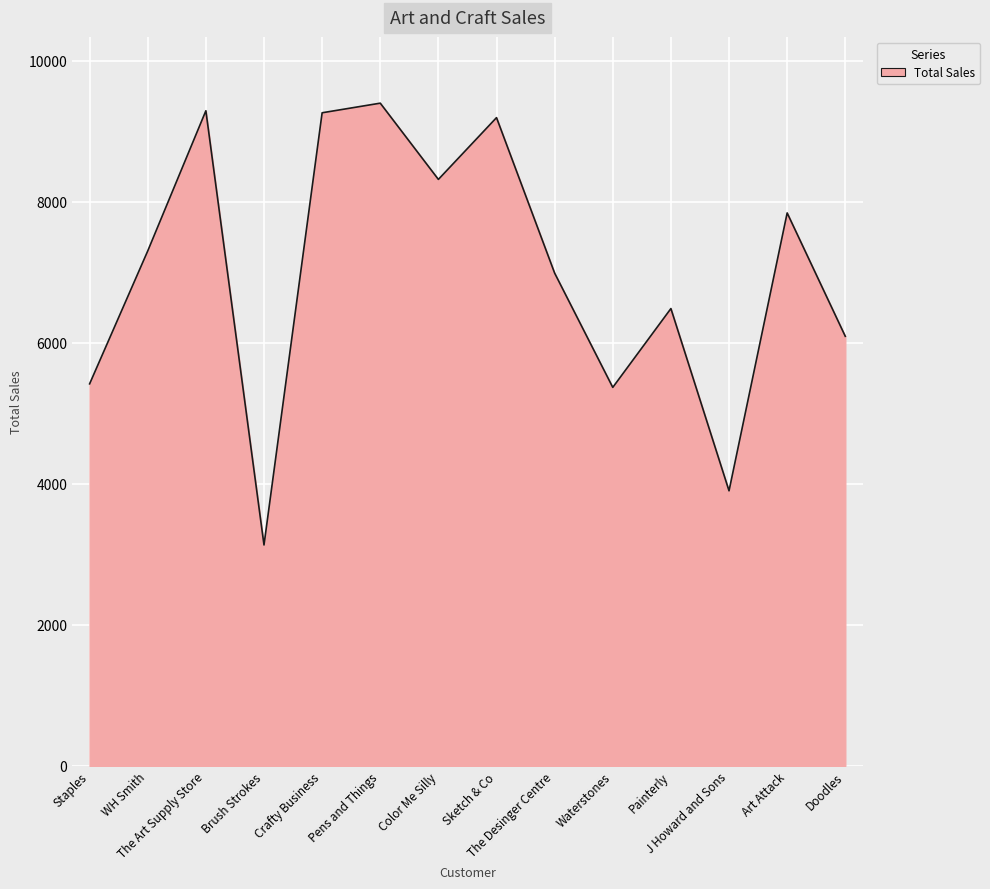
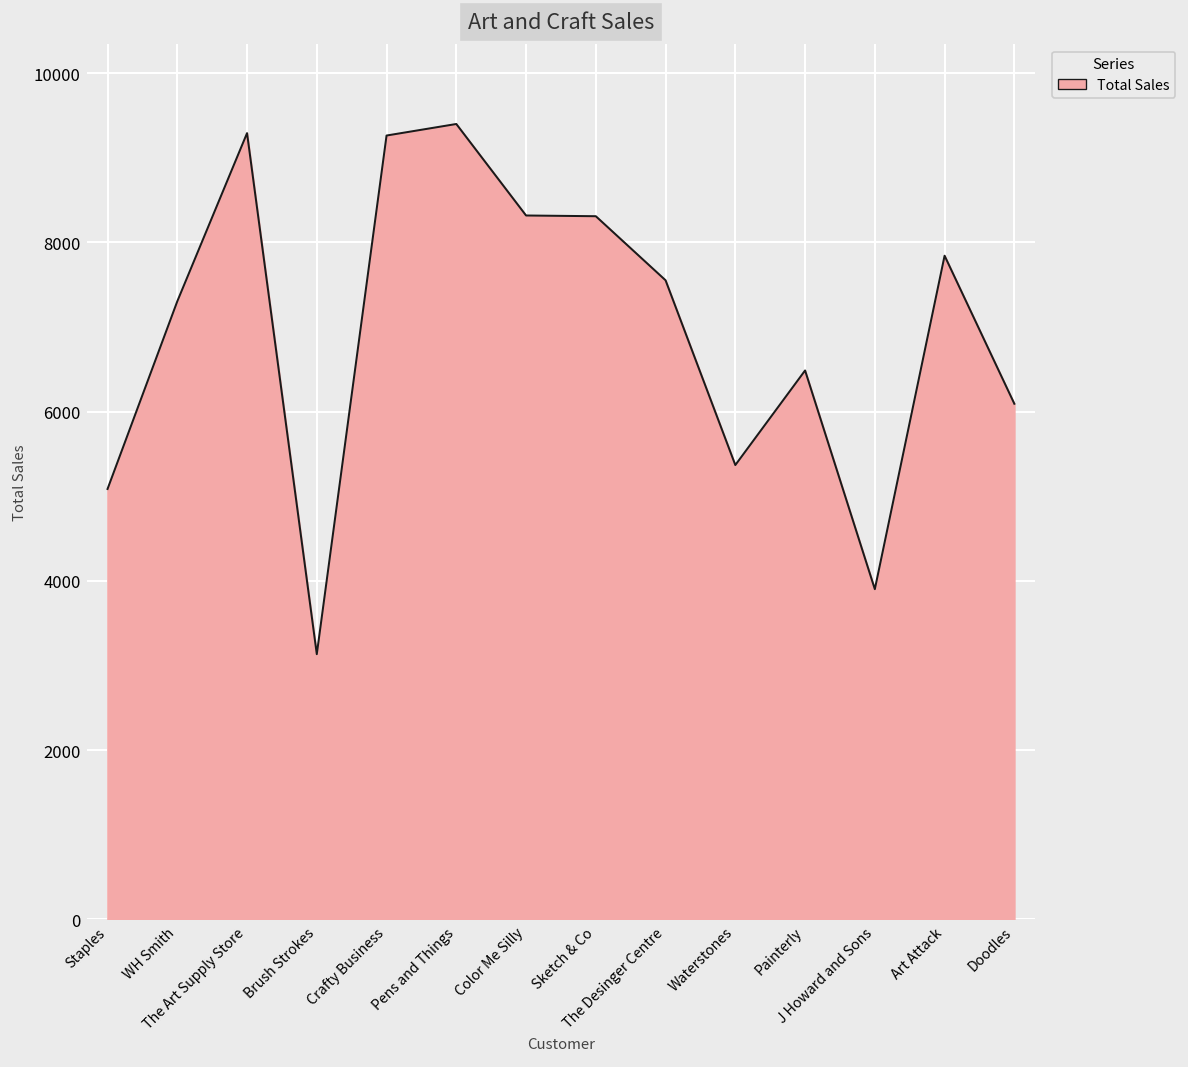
  {
-   "Staples": 5400,
+   "Staples": 5100,
    "WH Smith": 7300,
    "The Art Supply Store": 9300,
    "Brush Strokes": 3100,
    "Crafty Business": 9300,
    "Pens and Things": 9400,
    "Color Me Silly": 8300,
-   "Sketch & Co": 9200,
-   "The Desinger Centre": 7000,
+   "Sketch & Co": 8300,
+   "The Desinger Centre": 7600,
    "Waterstones": 5400,
    "Painterly": 6500,
    "J Howard and Sons": 3900,
    "Art Attack": 7800,
    "Doodles": 6100
  }
